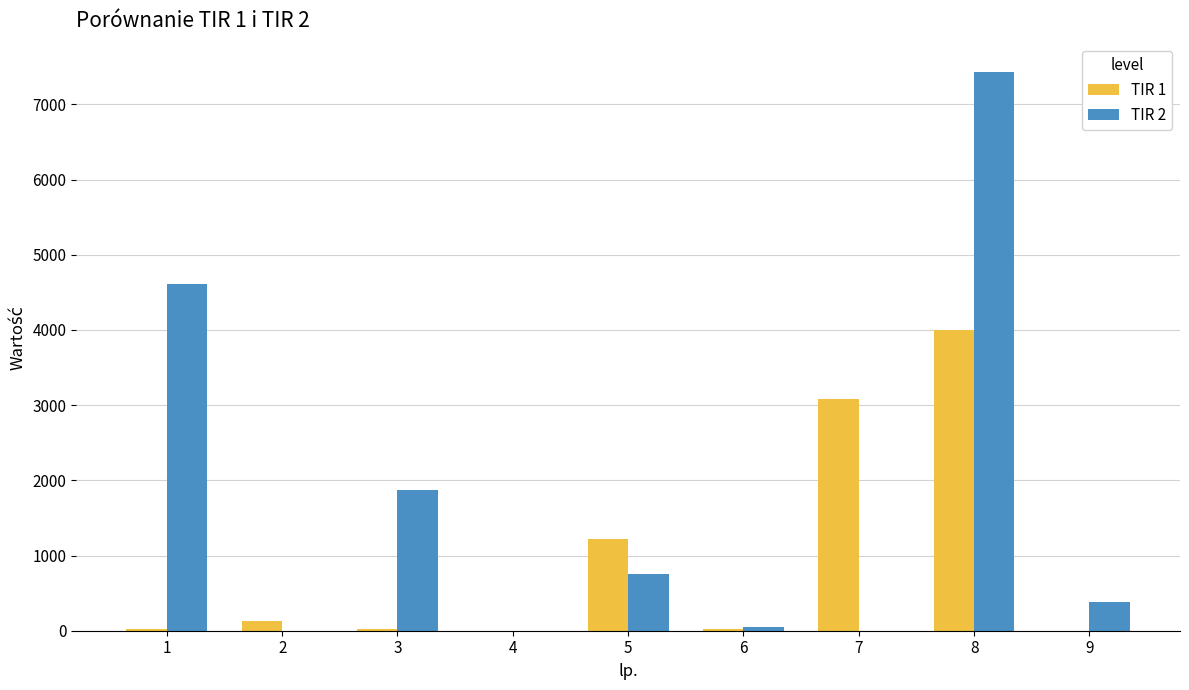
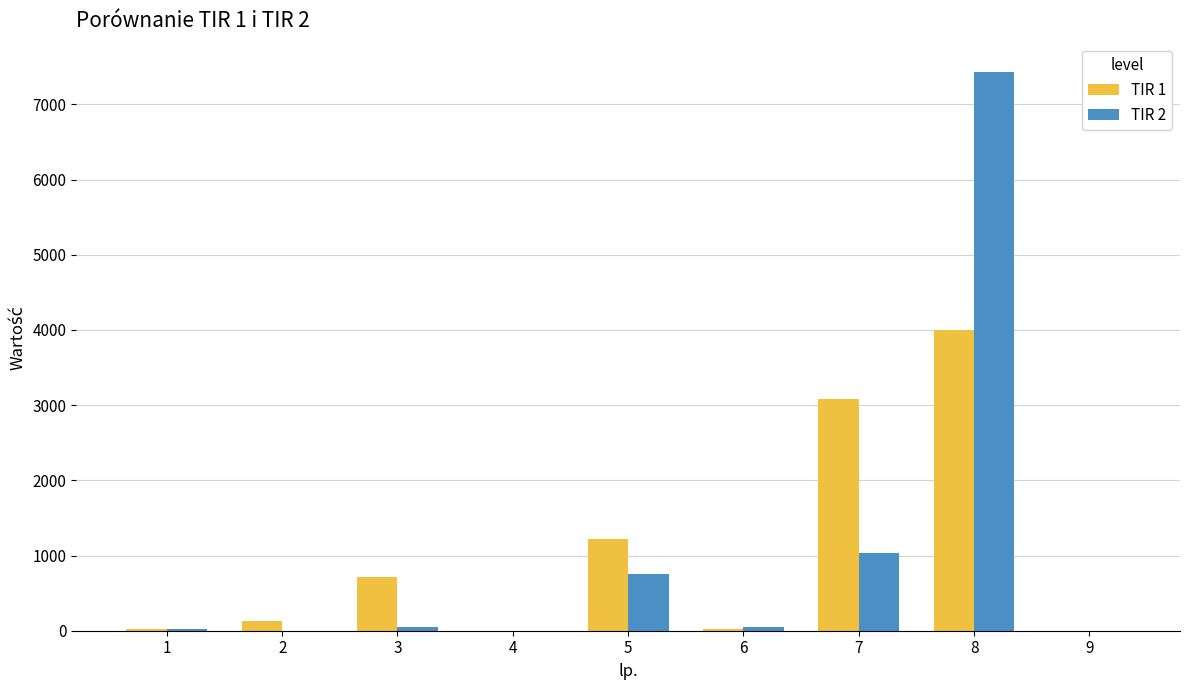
  {
    "TIR 1": {
      "2": 100,
-     "3": 0,
+     "3": 700,
      "5": 1200,
      "7": 3100,
      "8": 4000
    },
    "TIR 2": {
-     "1": 4600,
-     "3": 1900,
+     "1": 0,
+     "3": 0,
      "5": 800,
      "6": 100,
-     "7": 0,
+     "7": 1000,
      "8": 7400,
-     "9": 400
+     "9": 0
    }
  }
